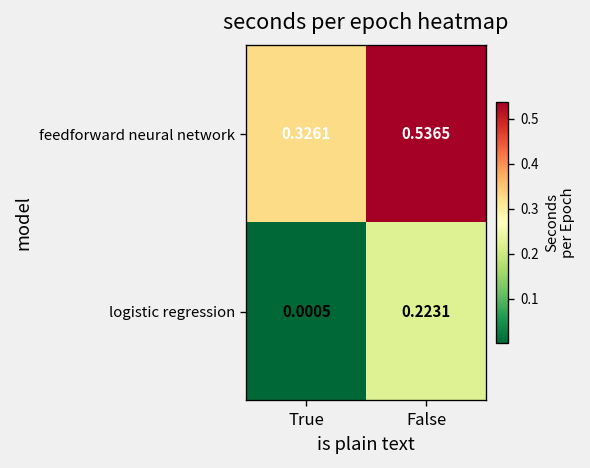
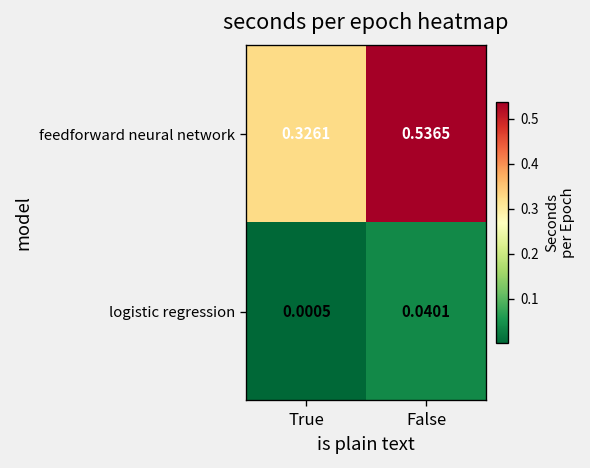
  {
    "feedforward neural network": {
      "True": 0.3261,
      "False": 0.5365
    },
    "logistic regression": {
      "True": 0.0005,
-     "False": 0.2231
+     "False": 0.0401
    }
  }
